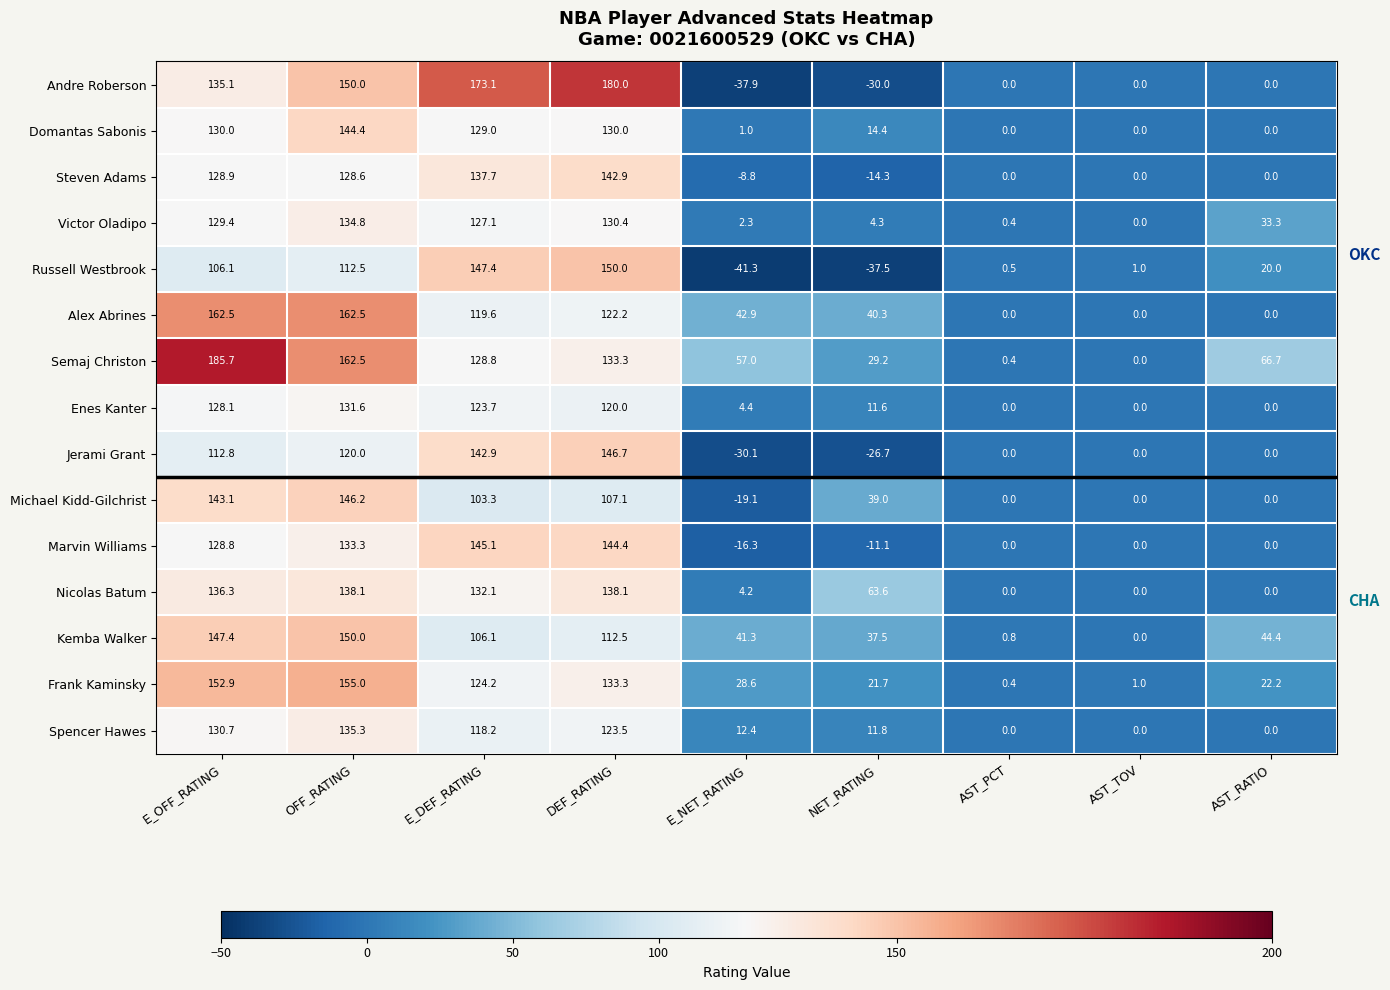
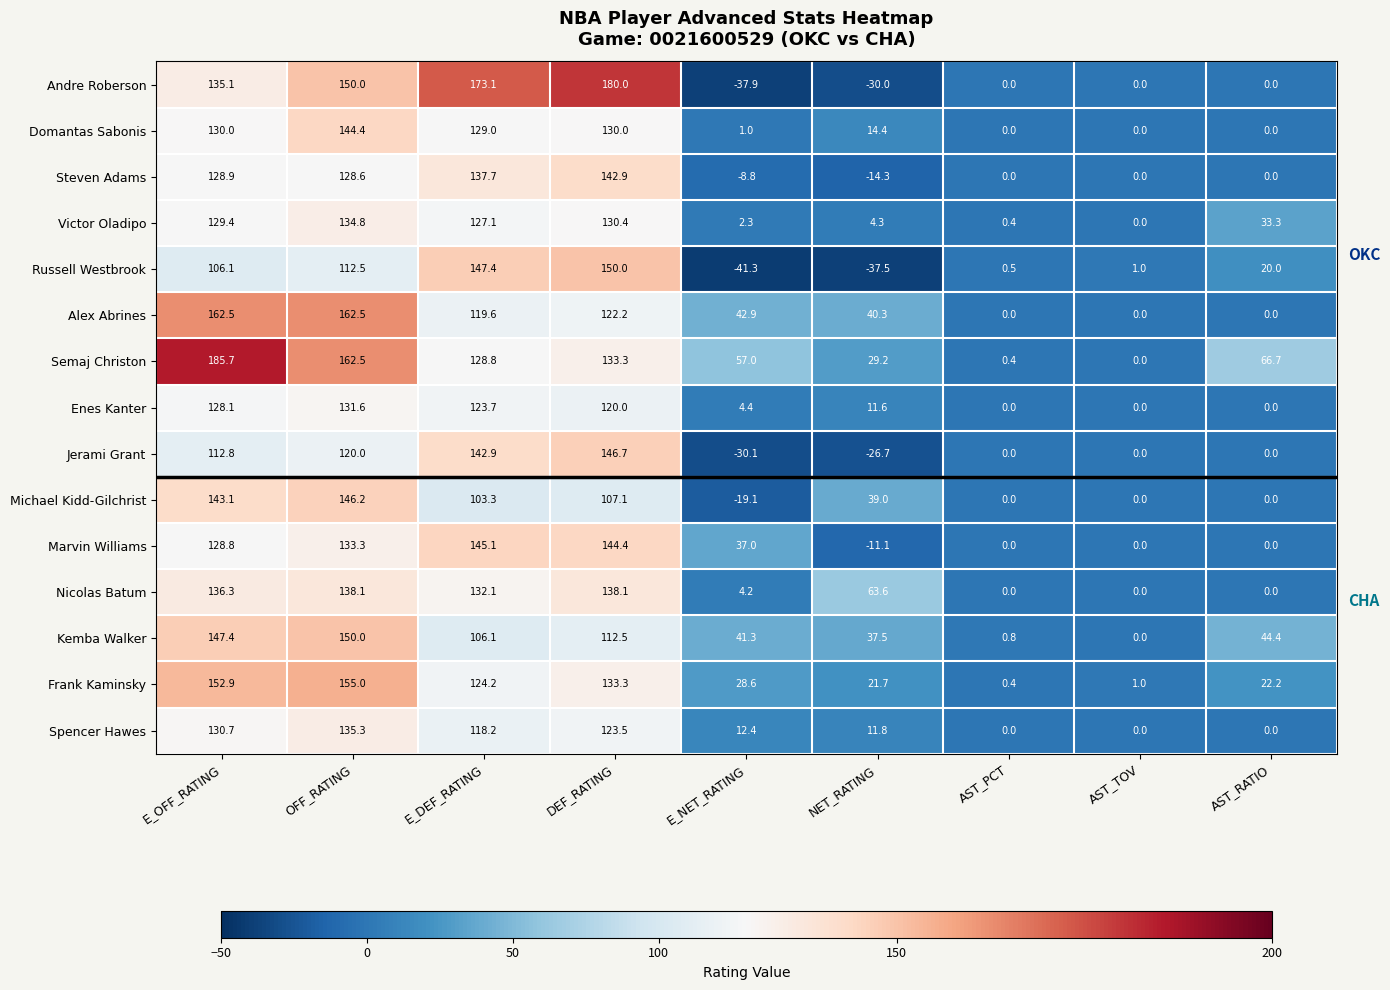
  {
    "Andre Roberson": {
      "E_OFF_RATING": 135.1,
      "OFF_RATING": 150.0,
      "E_DEF_RATING": 173.1,
      "DEF_RATING": 180.0,
      "E_NET_RATING": -37.9,
      "NET_RATING": -30.0,
      "AST_PCT": 0.0,
      "AST_TOV": 0.0,
      "AST_RATIO": 0.0
    },
    "Domantas Sabonis": {
      "E_OFF_RATING": 130.0,
      "OFF_RATING": 144.4,
      "E_DEF_RATING": 129.0,
      "DEF_RATING": 130.0,
      "E_NET_RATING": 1.0,
      "NET_RATING": 14.4,
      "AST_PCT": 0.0,
      "AST_TOV": 0.0,
      "AST_RATIO": 0.0
    },
    "Steven Adams": {
      "E_OFF_RATING": 128.9,
      "OFF_RATING": 128.6,
      "E_DEF_RATING": 137.7,
      "DEF_RATING": 142.9,
      "E_NET_RATING": -8.8,
      "NET_RATING": -14.3,
      "AST_PCT": 0.0,
      "AST_TOV": 0.0,
      "AST_RATIO": 0.0
    },
    "Victor Oladipo": {
      "E_OFF_RATING": 129.4,
      "OFF_RATING": 134.8,
      "E_DEF_RATING": 127.1,
      "DEF_RATING": 130.4,
      "E_NET_RATING": 2.3,
      "NET_RATING": 4.3,
      "AST_PCT": 0.4,
      "AST_TOV": 0.0,
      "AST_RATIO": 33.3
    },
    "Russell Westbrook": {
      "E_OFF_RATING": 106.1,
      "OFF_RATING": 112.5,
      "E_DEF_RATING": 147.4,
      "DEF_RATING": 150.0,
      "E_NET_RATING": -41.3,
      "NET_RATING": -37.5,
      "AST_PCT": 0.5,
      "AST_TOV": 1.0,
      "AST_RATIO": 20.0
    },
    "Alex Abrines": {
      "E_OFF_RATING": 162.5,
      "OFF_RATING": 162.5,
      "E_DEF_RATING": 119.6,
      "DEF_RATING": 122.2,
      "E_NET_RATING": 42.9,
      "NET_RATING": 40.3,
      "AST_PCT": 0.0,
      "AST_TOV": 0.0,
      "AST_RATIO": 0.0
    },
    "Semaj Christon": {
      "E_OFF_RATING": 185.7,
      "OFF_RATING": 162.5,
      "E_DEF_RATING": 128.8,
      "DEF_RATING": 133.3,
      "E_NET_RATING": 57.0,
      "NET_RATING": 29.2,
      "AST_PCT": 0.4,
      "AST_TOV": 0.0,
      "AST_RATIO": 66.7
    },
    "Enes Kanter": {
      "E_OFF_RATING": 128.1,
      "OFF_RATING": 131.6,
      "E_DEF_RATING": 123.7,
      "DEF_RATING": 120.0,
      "E_NET_RATING": 4.4,
      "NET_RATING": 11.6,
      "AST_PCT": 0.0,
      "AST_TOV": 0.0,
      "AST_RATIO": 0.0
    },
    "Jerami Grant": {
      "E_OFF_RATING": 112.8,
      "OFF_RATING": 120.0,
      "E_DEF_RATING": 142.9,
      "DEF_RATING": 146.7,
      "E_NET_RATING": -30.1,
      "NET_RATING": -26.7,
      "AST_PCT": 0.0,
      "AST_TOV": 0.0,
      "AST_RATIO": 0.0
    },
    "Michael Kidd-Gilchrist": {
      "E_OFF_RATING": 143.1,
      "OFF_RATING": 146.2,
      "E_DEF_RATING": 103.3,
      "DEF_RATING": 107.1,
      "E_NET_RATING": -19.1,
      "NET_RATING": 39.0,
      "AST_PCT": 0.0,
      "AST_TOV": 0.0,
      "AST_RATIO": 0.0
    },
    "Marvin Williams": {
      "E_OFF_RATING": 128.8,
      "OFF_RATING": 133.3,
      "E_DEF_RATING": 145.1,
      "DEF_RATING": 144.4,
-     "E_NET_RATING": -16.3,
+     "E_NET_RATING": 37.0,
      "NET_RATING": -11.1,
      "AST_PCT": 0.0,
      "AST_TOV": 0.0,
      "AST_RATIO": 0.0
    },
    "Nicolas Batum": {
      "E_OFF_RATING": 136.3,
      "OFF_RATING": 138.1,
      "E_DEF_RATING": 132.1,
      "DEF_RATING": 138.1,
      "E_NET_RATING": 4.2,
      "NET_RATING": 63.6,
      "AST_PCT": 0.0,
      "AST_TOV": 0.0,
      "AST_RATIO": 0.0
    },
    "Kemba Walker": {
      "E_OFF_RATING": 147.4,
      "OFF_RATING": 150.0,
      "E_DEF_RATING": 106.1,
      "DEF_RATING": 112.5,
      "E_NET_RATING": 41.3,
      "NET_RATING": 37.5,
      "AST_PCT": 0.8,
      "AST_TOV": 0.0,
      "AST_RATIO": 44.4
    },
    "Frank Kaminsky": {
      "E_OFF_RATING": 152.9,
      "OFF_RATING": 155.0,
      "E_DEF_RATING": 124.2,
      "DEF_RATING": 133.3,
      "E_NET_RATING": 28.6,
      "NET_RATING": 21.7,
      "AST_PCT": 0.4,
      "AST_TOV": 1.0,
      "AST_RATIO": 22.2
    },
    "Spencer Hawes": {
      "E_OFF_RATING": 130.7,
      "OFF_RATING": 135.3,
      "E_DEF_RATING": 118.2,
      "DEF_RATING": 123.5,
      "E_NET_RATING": 12.4,
      "NET_RATING": 11.8,
      "AST_PCT": 0.0,
      "AST_TOV": 0.0,
      "AST_RATIO": 0.0
    }
  }
